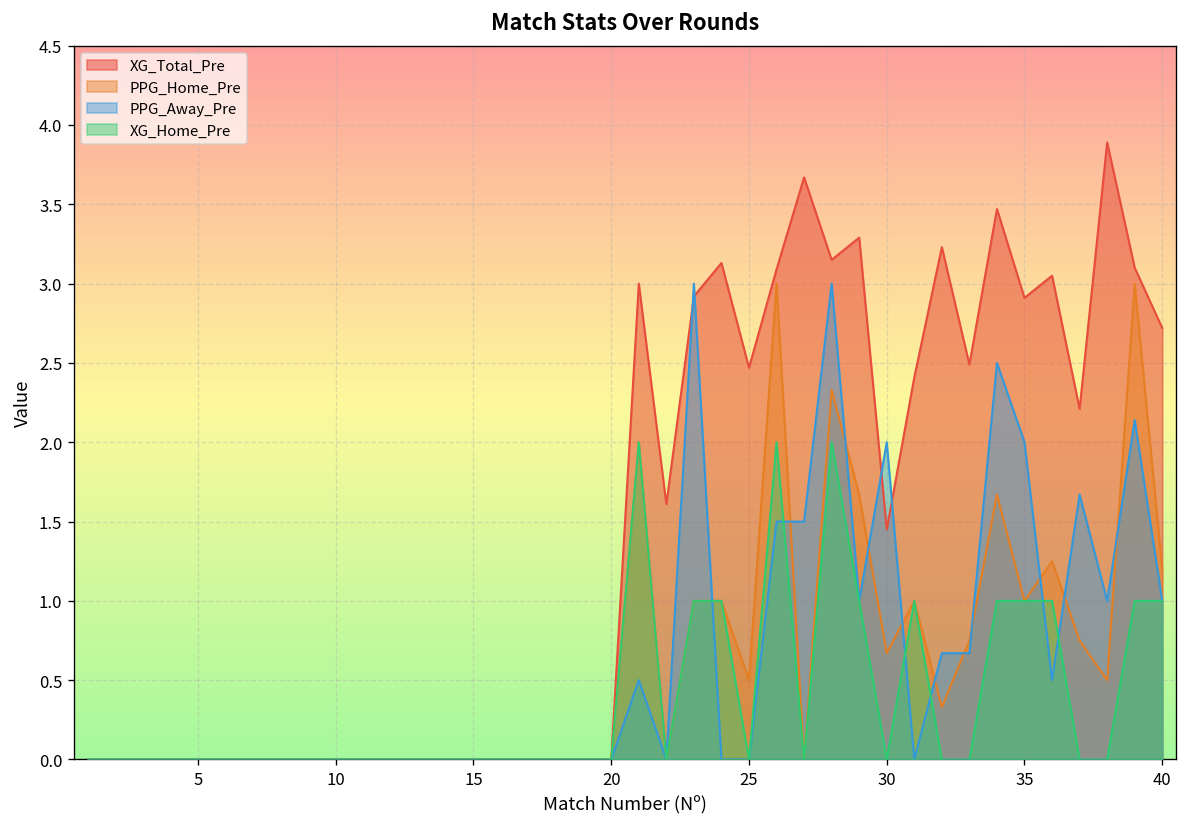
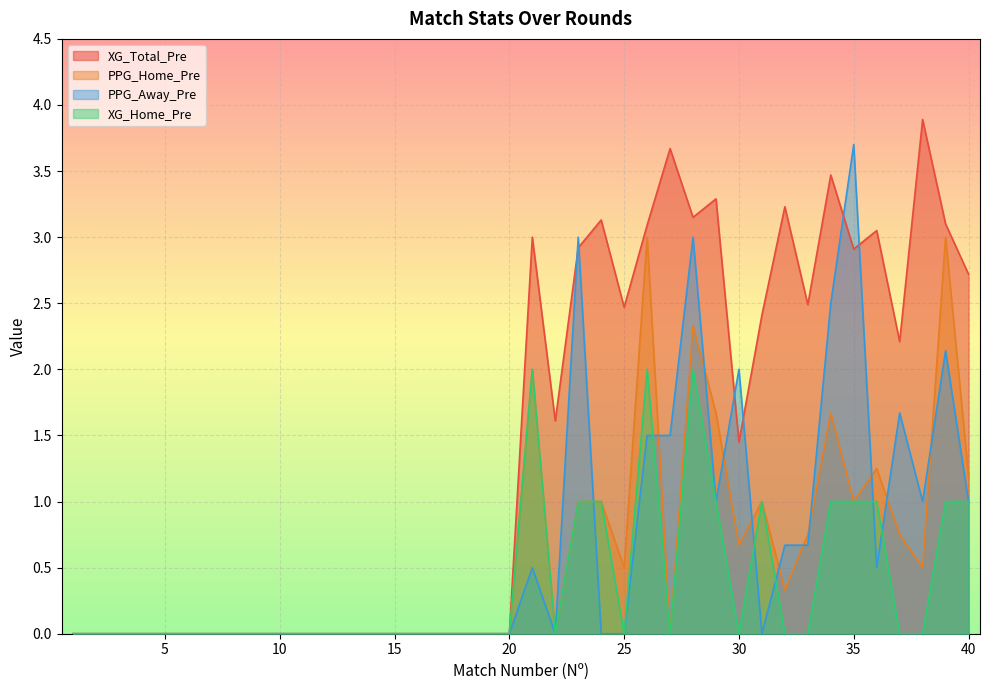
  {
    "PPG_Away_Pre": {
      "30": 2.0,
-     "35": 2.0
+     "35": 3.7
    },
    "XG_Home_Pre": {
      "30": 0.0
    }
  }
